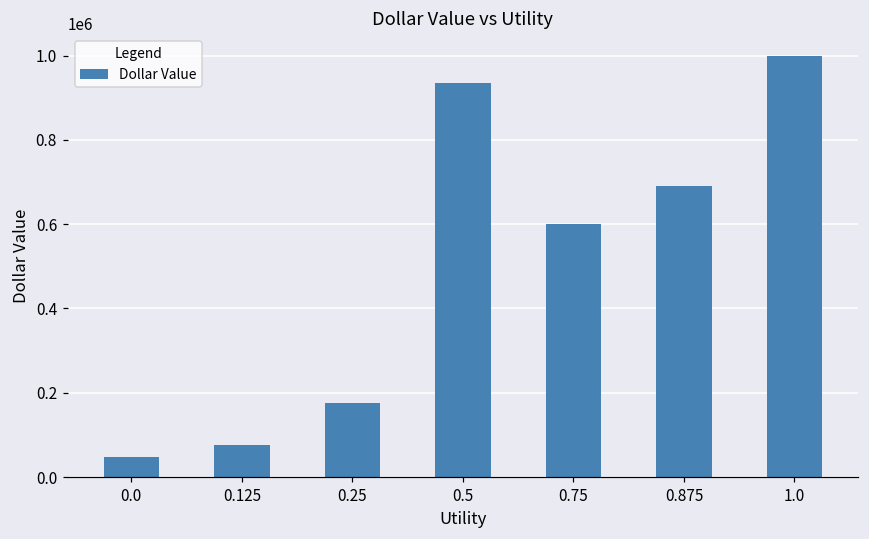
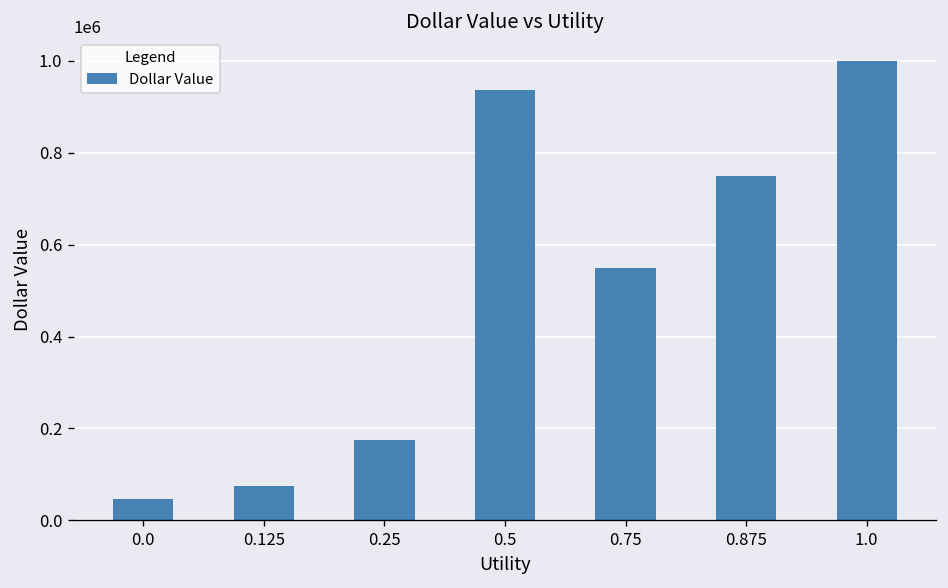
  {
    "0.0": 50000,
    "0.125": 80000,
    "0.25": 180000,
    "0.5": 940000,
-   "0.75": 600000,
-   "0.875": 690000,
+   "0.75": 550000,
+   "0.875": 750000,
    "1.0": 1000000
  }
